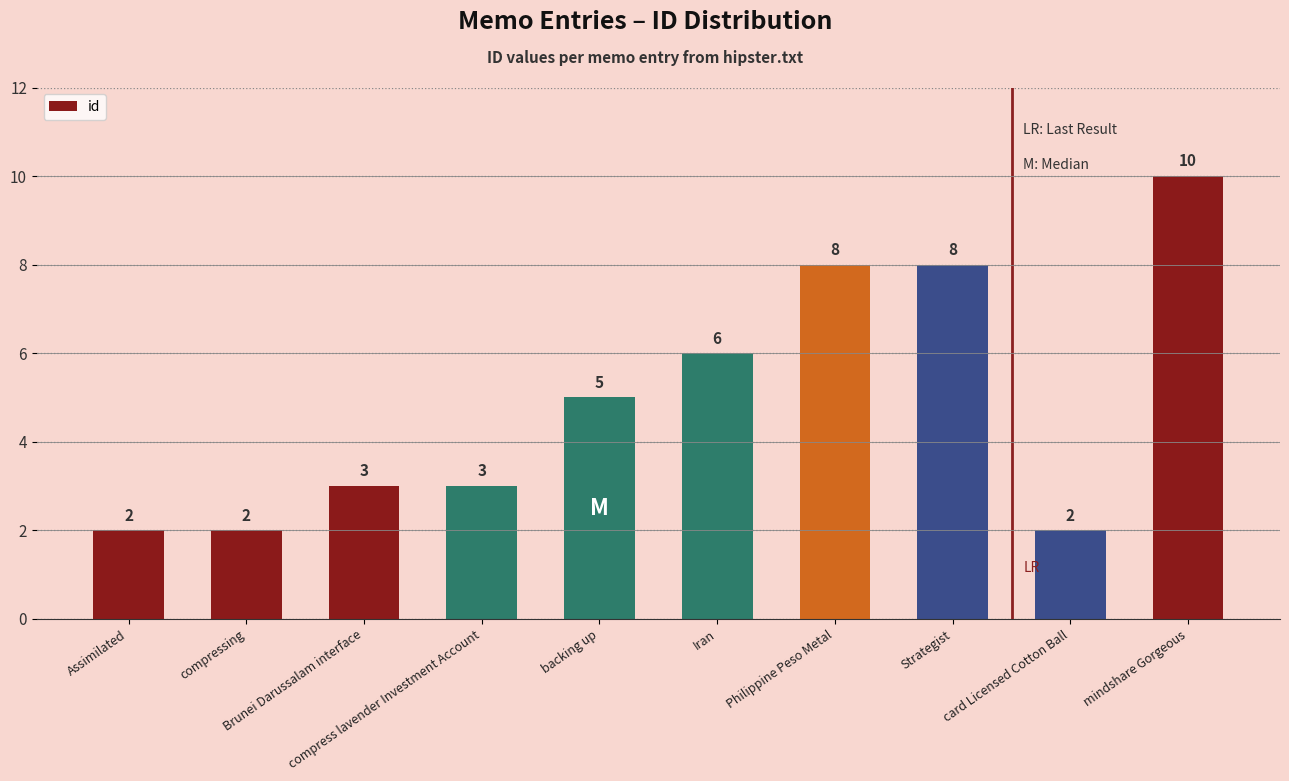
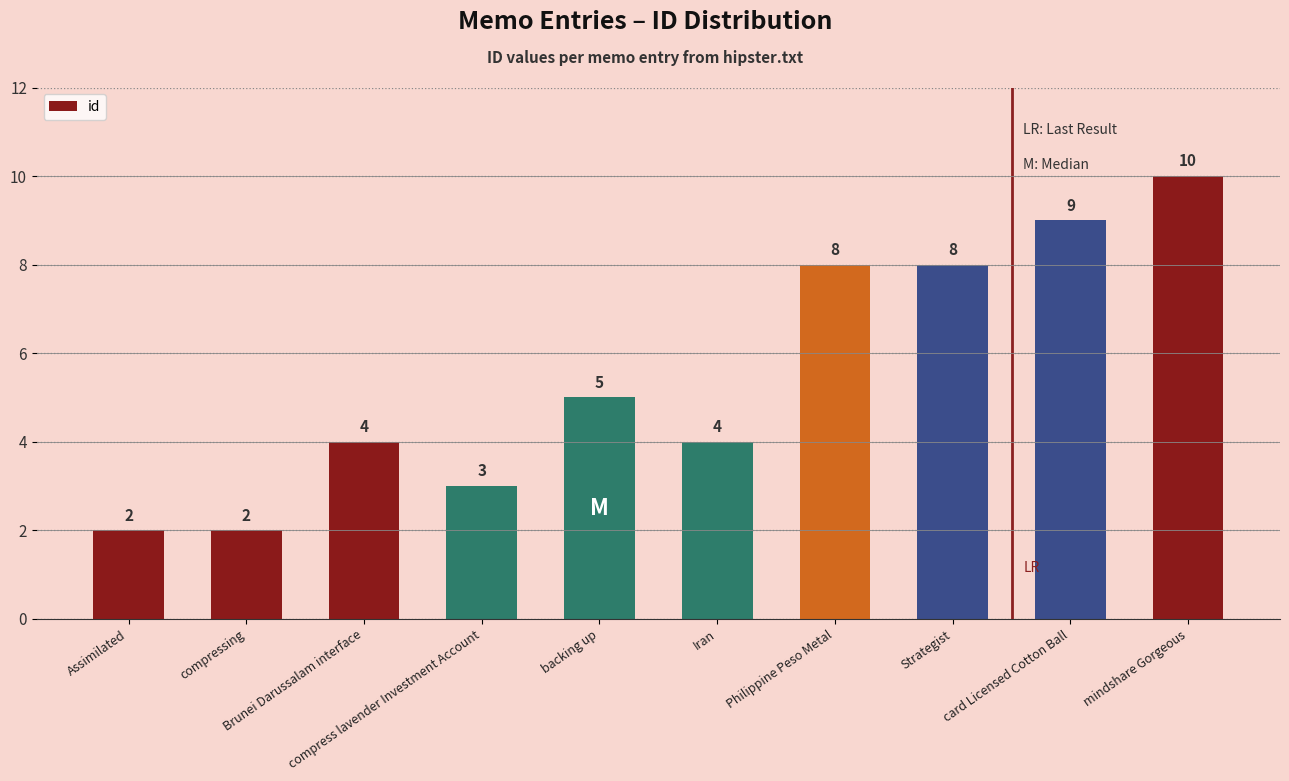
  {
    "Assimilated": 2,
    "compressing": 2,
-   "Brunei Darussalam interface": 3,
+   "Brunei Darussalam interface": 4,
    "compress lavender Investment Account": 3,
    "backing up": 5,
-   "Iran": 6,
+   "Iran": 4,
    "Philippine Peso Metal": 8,
    "Strategist": 8,
-   "card Licensed Cotton Ball": 2,
+   "card Licensed Cotton Ball": 9,
    "mindshare Gorgeous": 10
  }
